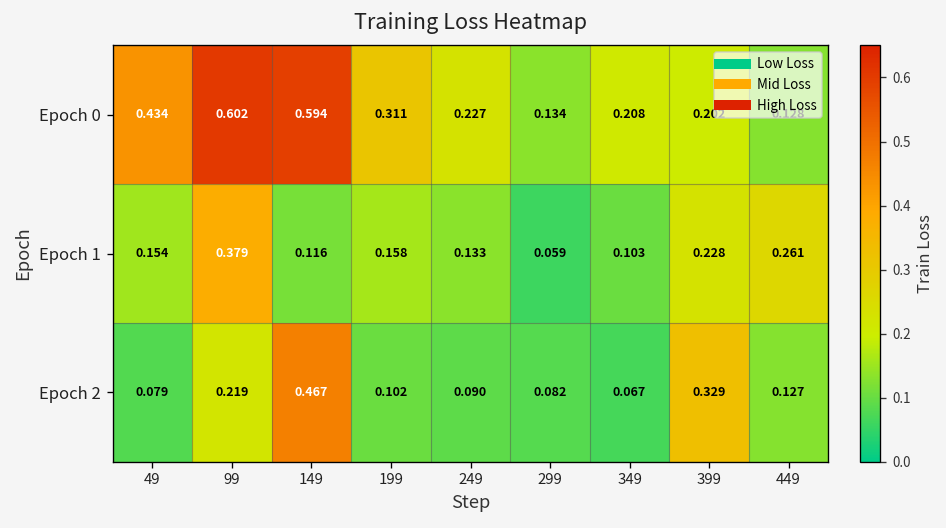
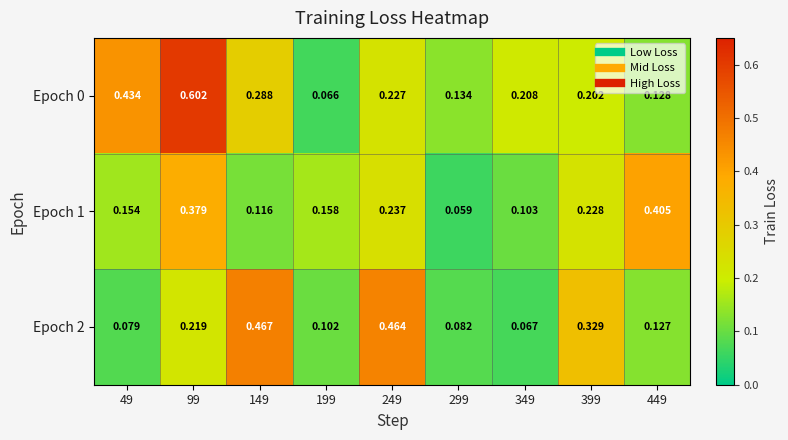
  {
    "Epoch 0": {
      "49": 0.434,
      "99": 0.602,
-     "149": 0.594,
-     "199": 0.311,
+     "149": 0.288,
+     "199": 0.066,
      "249": 0.227,
      "299": 0.134,
      "349": 0.208
    },
    "Epoch 1": {
      "49": 0.154,
      "99": 0.379,
      "149": 0.116,
      "199": 0.158,
-     "249": 0.133,
+     "249": 0.237,
      "299": 0.059,
      "349": 0.103,
      "399": 0.228,
-     "449": 0.261
+     "449": 0.405
    },
    "Epoch 2": {
      "49": 0.079,
      "99": 0.219,
      "149": 0.467,
      "199": 0.102,
-     "249": 0.090,
+     "249": 0.464,
      "299": 0.082,
      "349": 0.067,
      "399": 0.329,
      "449": 0.127
    }
  }
